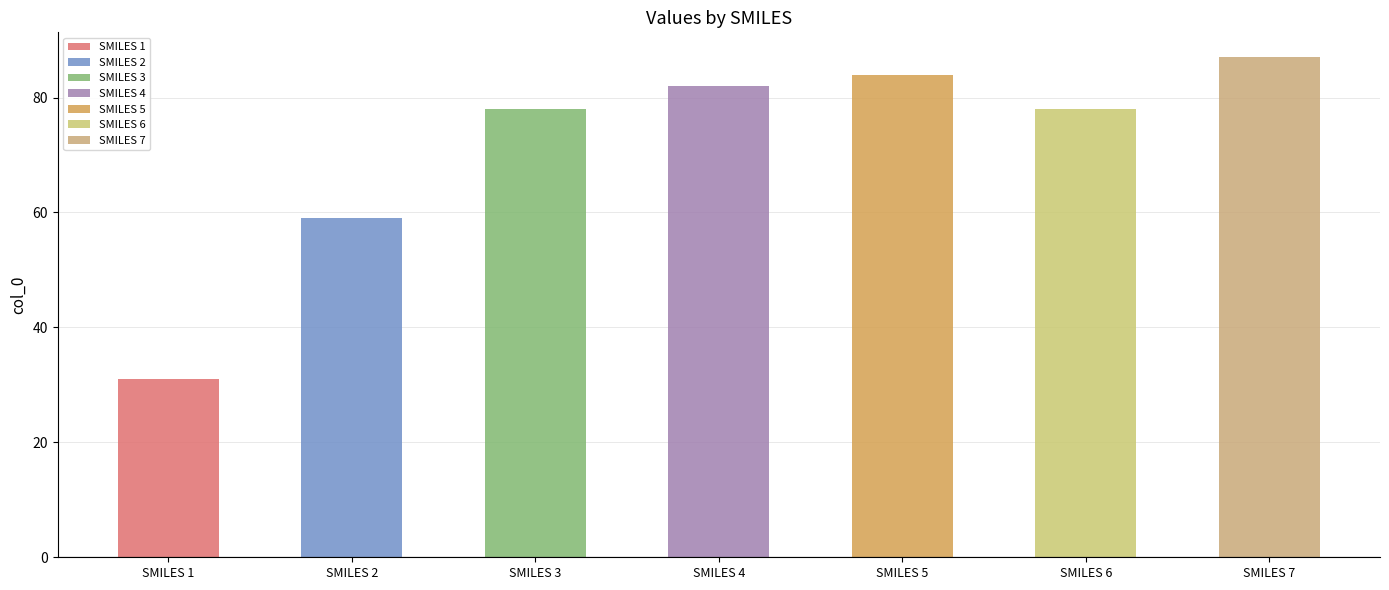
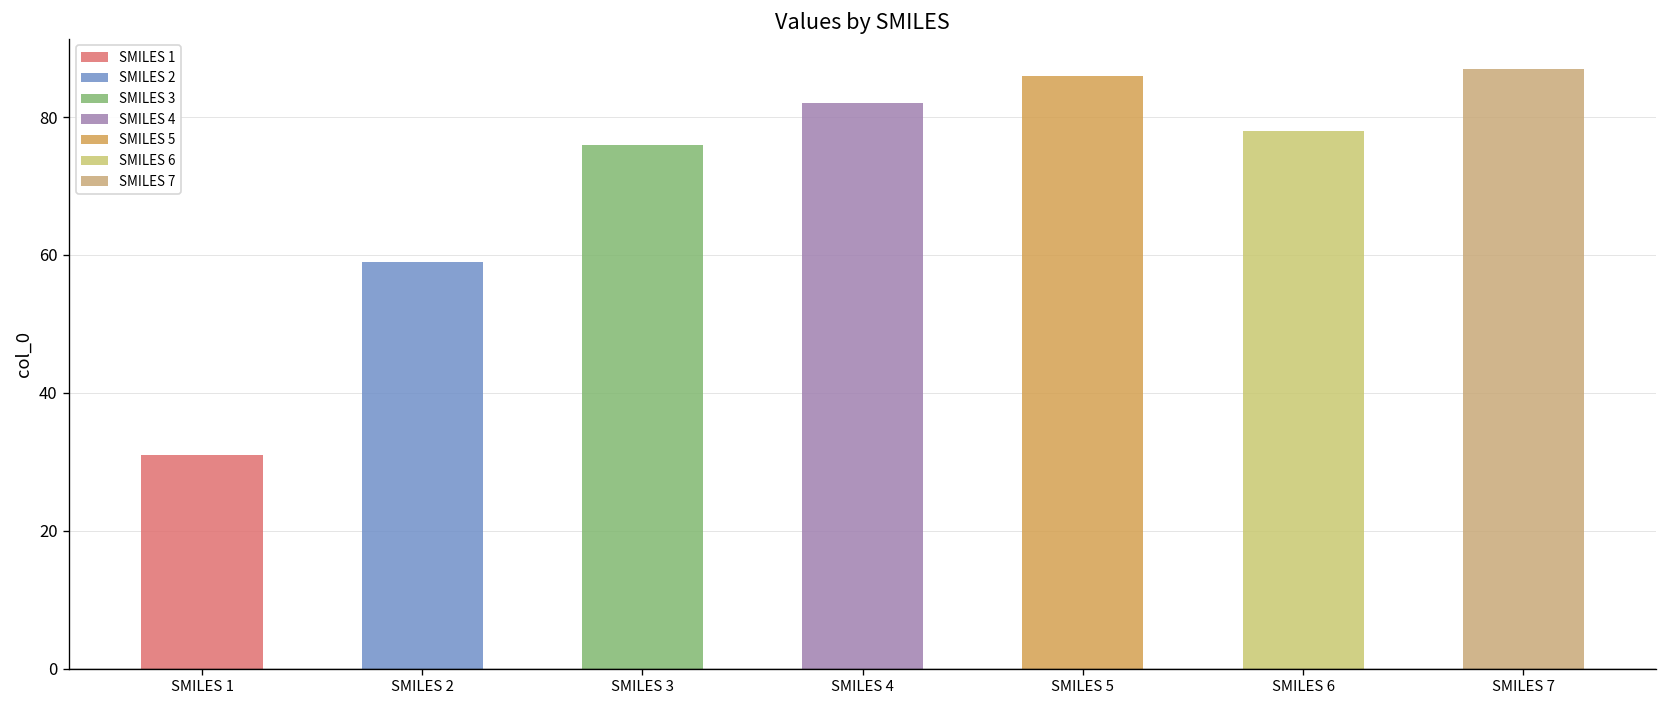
  {
    "SMILES 1": 31,
    "SMILES 2": 59,
-   "SMILES 3": 78,
+   "SMILES 3": 76,
    "SMILES 4": 82,
-   "SMILES 5": 84,
+   "SMILES 5": 86,
    "SMILES 6": 78,
    "SMILES 7": 87
  }
